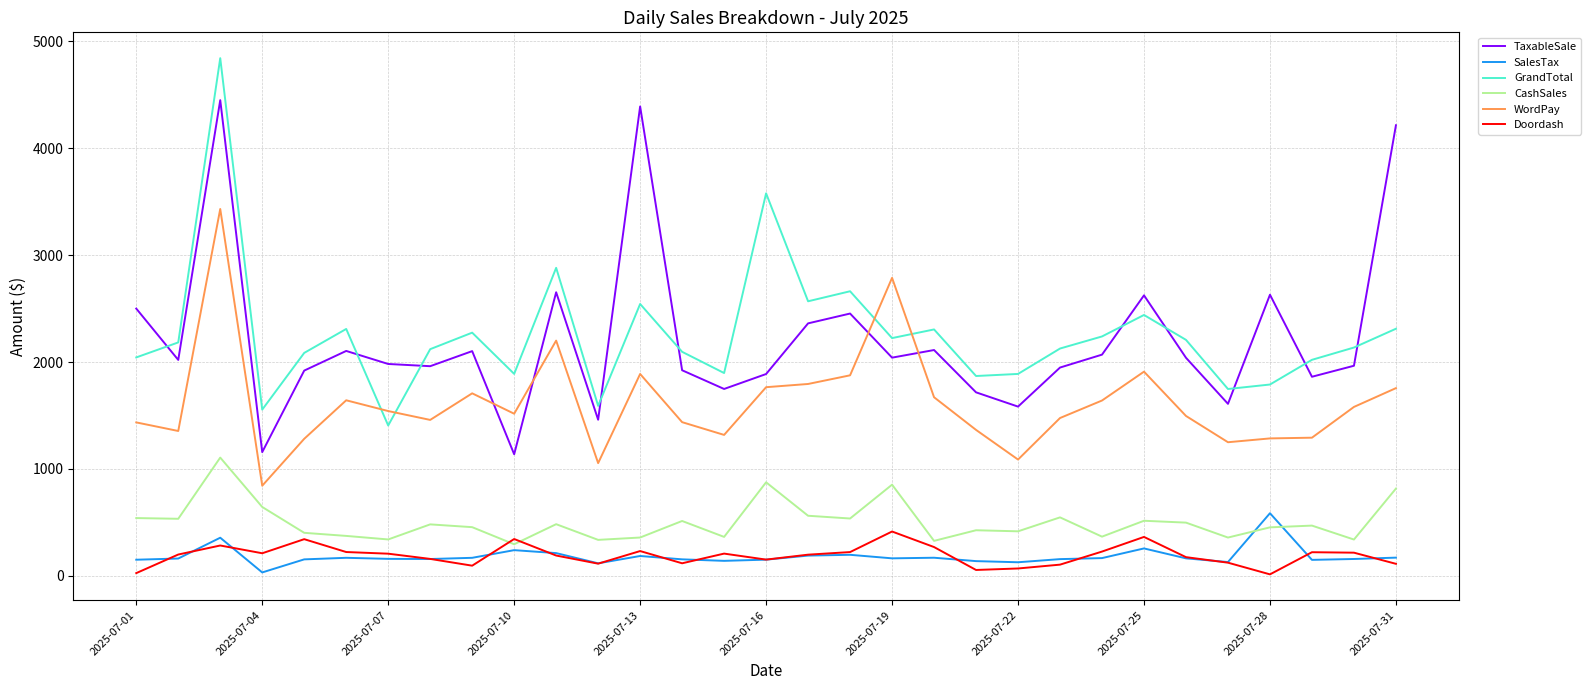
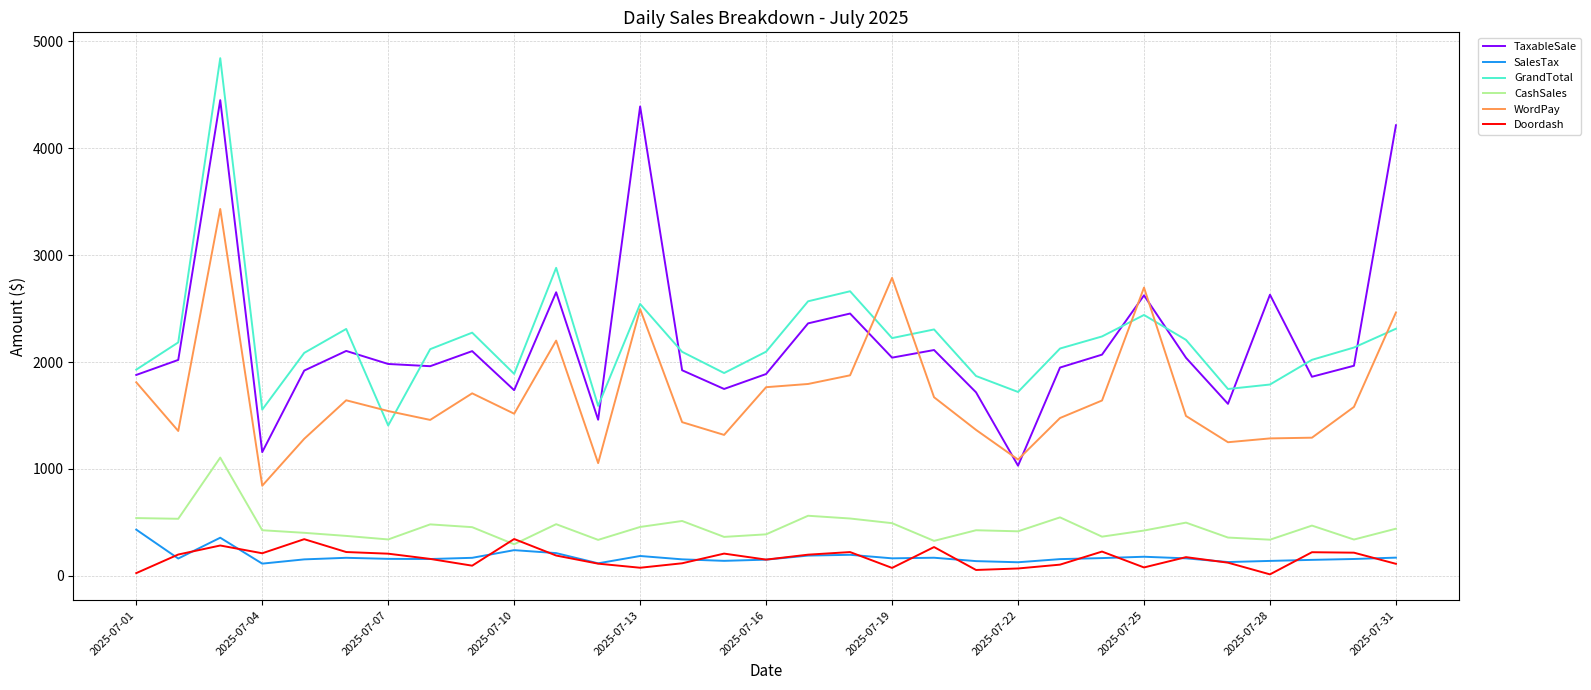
  {
    "TaxableSale": {
-     "2025-07-01": 2500,
+     "2025-07-01": 1880,
      "2025-07-04": 1160,
      "2025-07-07": 1980,
-     "2025-07-10": 1140,
+     "2025-07-10": 1740,
      "2025-07-13": 4390,
      "2025-07-16": 1890,
      "2025-07-19": 2040,
-     "2025-07-22": 1580,
+     "2025-07-22": 1030,
      "2025-07-25": 2620,
      "2025-07-28": 2630,
      "2025-07-31": 4220
    },
    "SalesTax": {
-     "2025-07-01": 150,
-     "2025-07-04": 30,
+     "2025-07-01": 430,
+     "2025-07-04": 110,
      "2025-07-07": 160,
      "2025-07-10": 240,
      "2025-07-13": 190,
      "2025-07-19": 160,
      "2025-07-22": 130,
-     "2025-07-25": 260,
-     "2025-07-28": 590,
+     "2025-07-25": 180,
+     "2025-07-28": 140,
      "2025-07-31": 170
    },
    "GrandTotal": {
-     "2025-07-01": 2040,
+     "2025-07-01": 1930,
      "2025-07-04": 1550,
      "2025-07-07": 1410,
      "2025-07-10": 1890,
      "2025-07-13": 2540,
-     "2025-07-16": 3580,
+     "2025-07-16": 2100,
      "2025-07-19": 2220,
-     "2025-07-22": 1890,
+     "2025-07-22": 1720,
      "2025-07-25": 2440,
      "2025-07-28": 1790,
      "2025-07-31": 2310
    },
    "CashSales": {
      "2025-07-01": 540,
-     "2025-07-04": 640,
+     "2025-07-04": 430,
      "2025-07-07": 340,
      "2025-07-10": 300,
-     "2025-07-13": 360,
-     "2025-07-16": 870,
-     "2025-07-19": 850,
+     "2025-07-13": 460,
+     "2025-07-16": 390,
+     "2025-07-19": 490,
      "2025-07-22": 420,
-     "2025-07-25": 520,
-     "2025-07-28": 450,
-     "2025-07-31": 820
+     "2025-07-25": 420,
+     "2025-07-28": 340,
+     "2025-07-31": 440
    },
    "WordPay": {
-     "2025-07-01": 1440,
+     "2025-07-01": 1810,
      "2025-07-04": 840,
      "2025-07-07": 1540,
      "2025-07-10": 1520,
-     "2025-07-13": 1890,
+     "2025-07-13": 2500,
      "2025-07-16": 1760,
      "2025-07-19": 2790,
      "2025-07-22": 1090,
-     "2025-07-25": 1910,
+     "2025-07-25": 2700,
      "2025-07-28": 1290,
-     "2025-07-31": 1760
+     "2025-07-31": 2460
    },
    "Doordash": {
      "2025-07-01": 30,
      "2025-07-04": 210,
      "2025-07-07": 210,
      "2025-07-10": 340,
-     "2025-07-13": 230,
-     "2025-07-19": 410,
+     "2025-07-13": 80,
+     "2025-07-19": 70,
      "2025-07-22": 70,
-     "2025-07-25": 360,
+     "2025-07-25": 80,
      "2025-07-28": 10,
      "2025-07-31": 110
    }
  }
